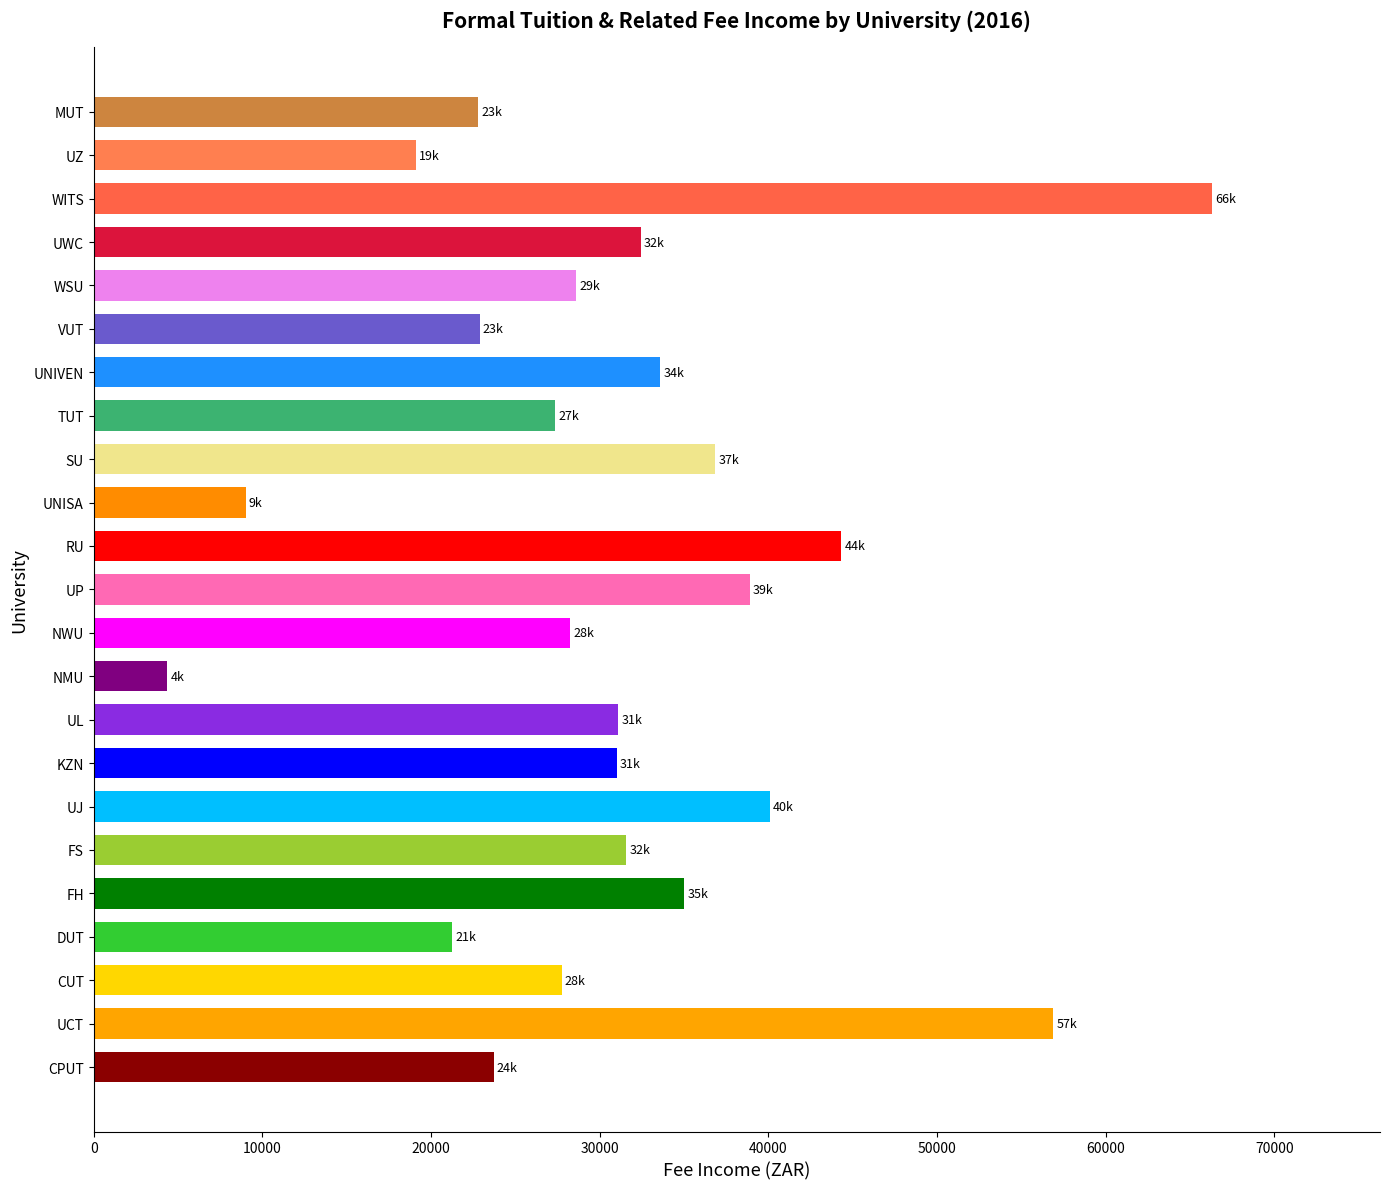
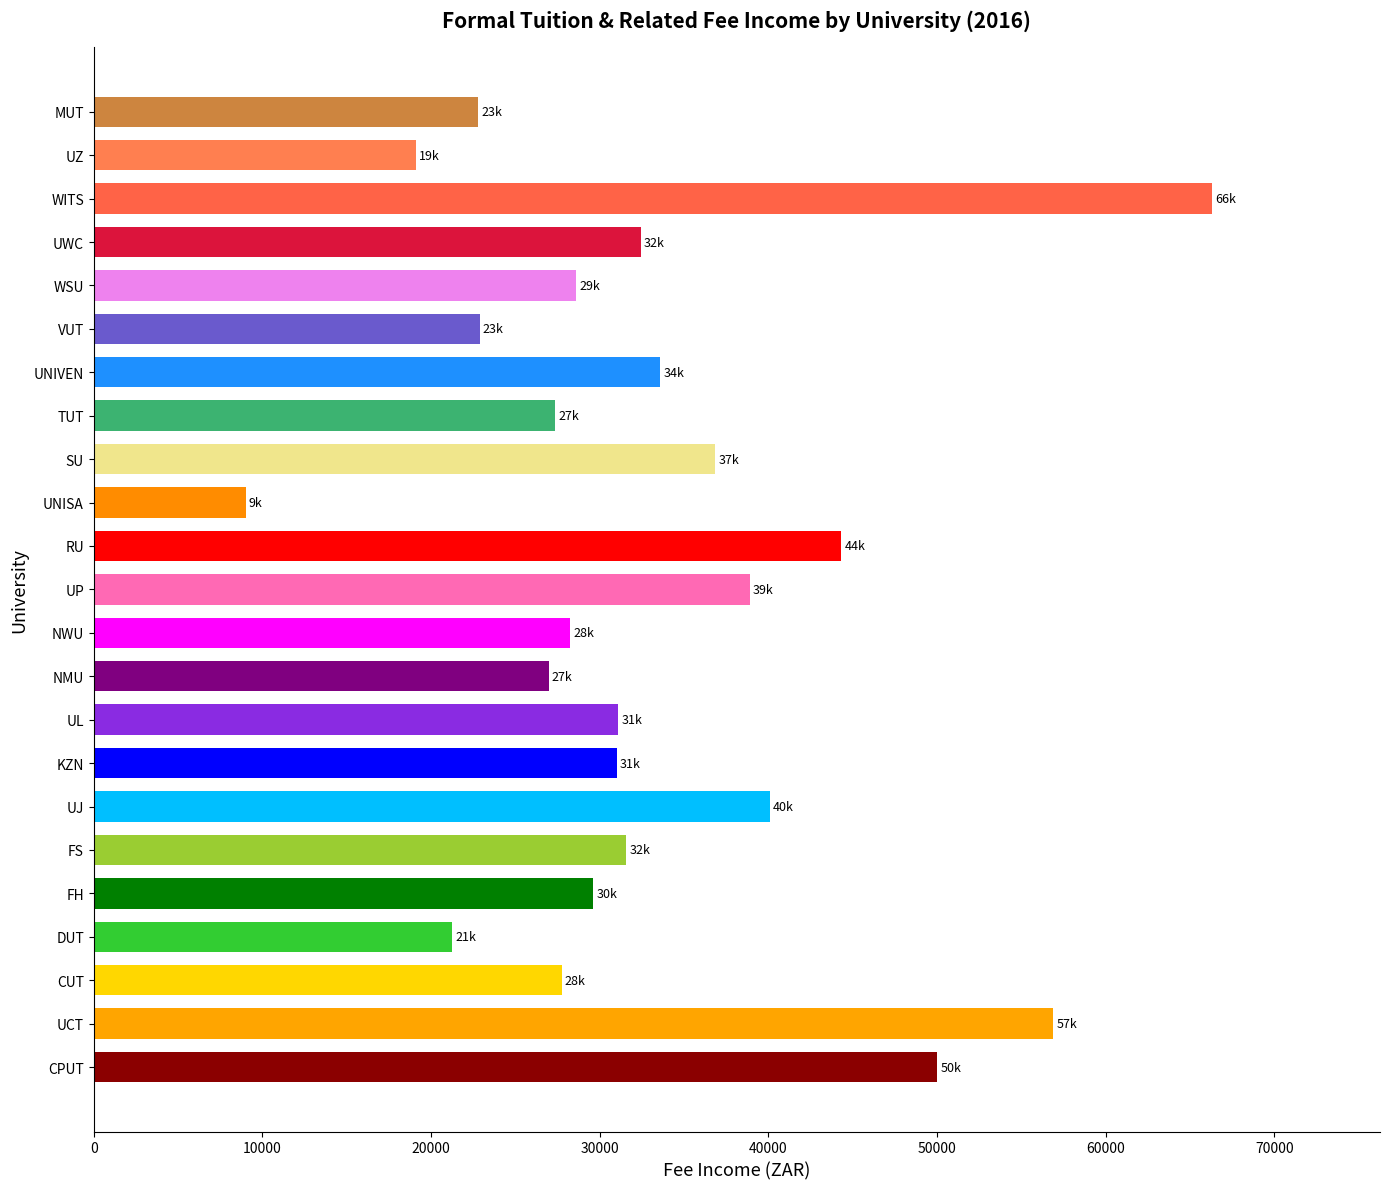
  {
    "MUT": "23k",
    "UZ": "19k",
    "WITS": "66k",
    "UWC": "32k",
    "WSU": "29k",
    "VUT": "23k",
    "UNIVEN": "34k",
    "TUT": "27k",
    "SU": "37k",
    "UNISA": "9k",
    "RU": "44k",
    "UP": "39k",
    "NWU": "28k",
-   "NMU": "4k",
+   "NMU": "27k",
    "UL": "31k",
    "KZN": "31k",
    "UJ": "40k",
    "FS": "32k",
-   "FH": "35k",
+   "FH": "30k",
    "DUT": "21k",
    "CUT": "28k",
    "UCT": "57k",
-   "CPUT": "24k"
+   "CPUT": "50k"
  }
